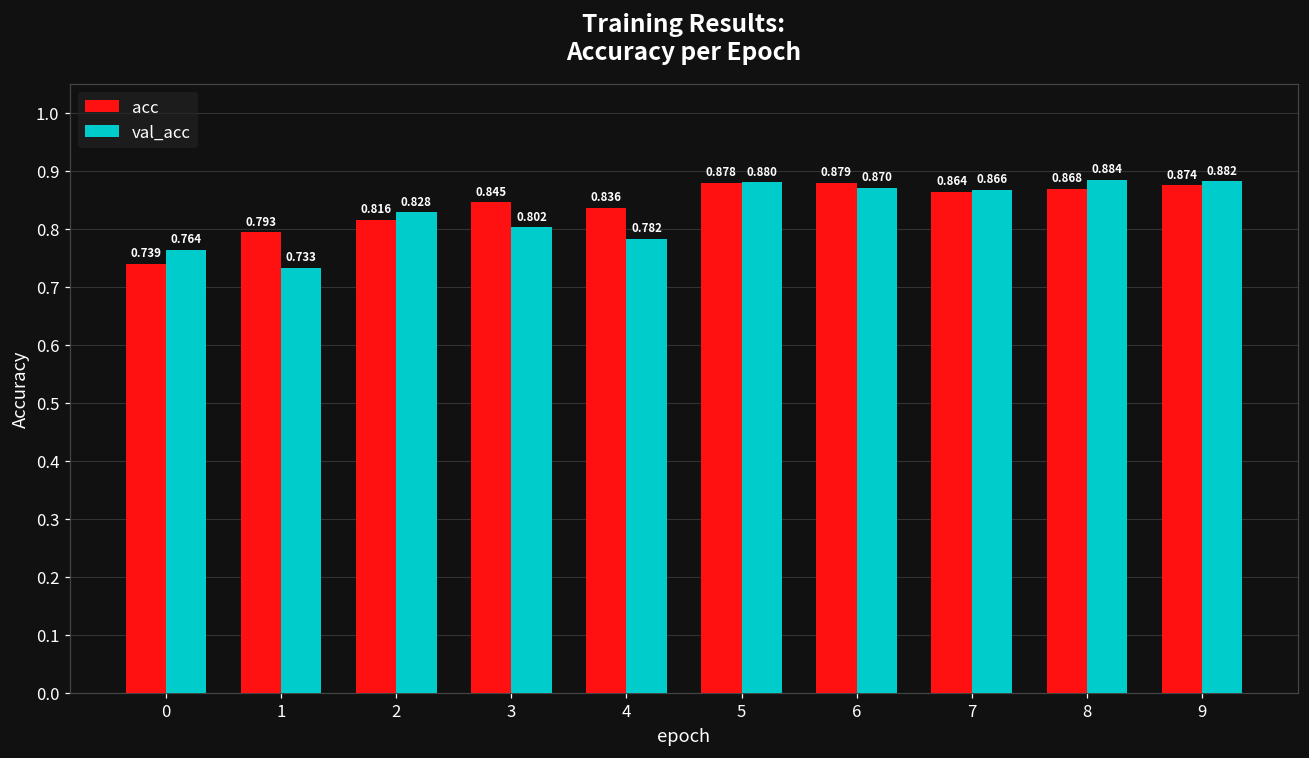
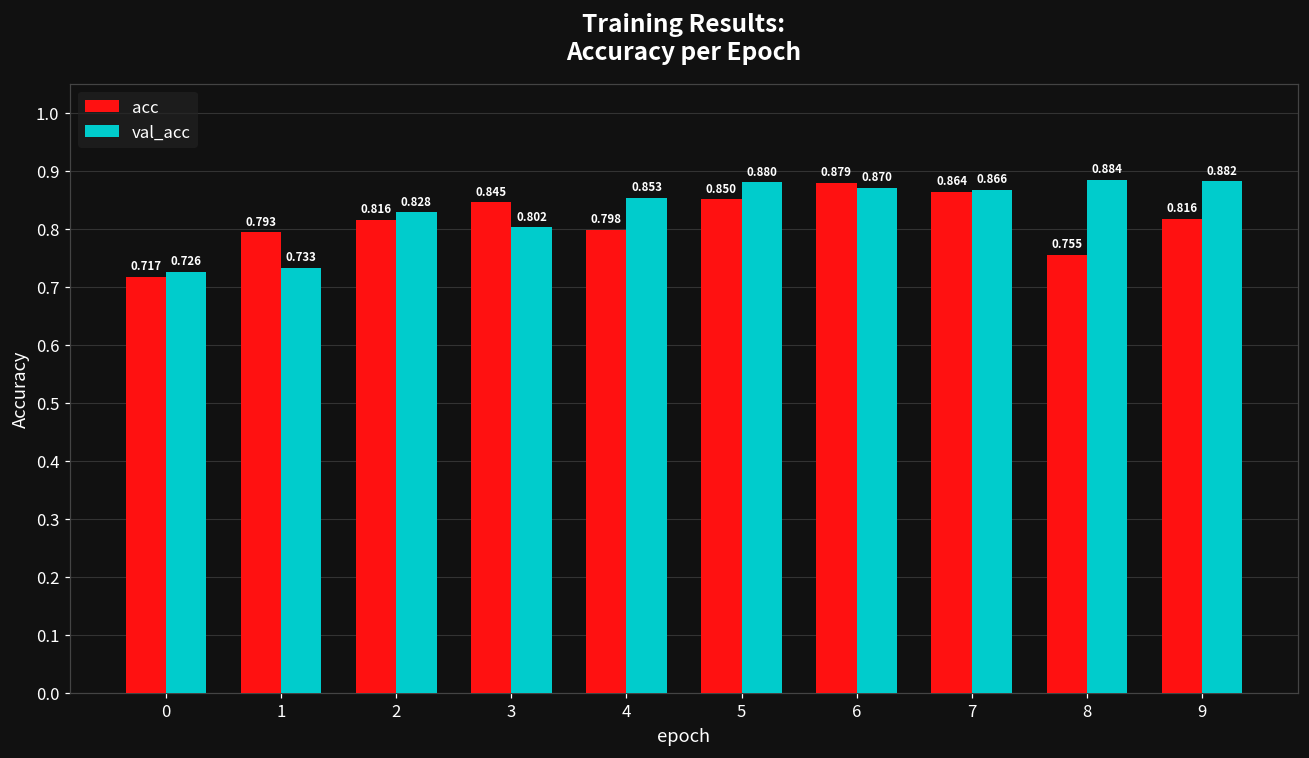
  {
    "acc": {
-     "0": 0.739,
+     "0": 0.717,
      "1": 0.793,
      "2": 0.816,
      "3": 0.845,
-     "4": 0.836,
-     "5": 0.878,
+     "4": 0.798,
+     "5": 0.850,
      "6": 0.879,
      "7": 0.864,
-     "8": 0.868,
-     "9": 0.874
+     "8": 0.755,
+     "9": 0.816
    },
    "val_acc": {
-     "0": 0.764,
+     "0": 0.726,
      "1": 0.733,
      "2": 0.828,
      "3": 0.802,
-     "4": 0.782,
+     "4": 0.853,
      "5": 0.880,
      "6": 0.870,
      "7": 0.866,
      "8": 0.884,
      "9": 0.882
    }
  }
